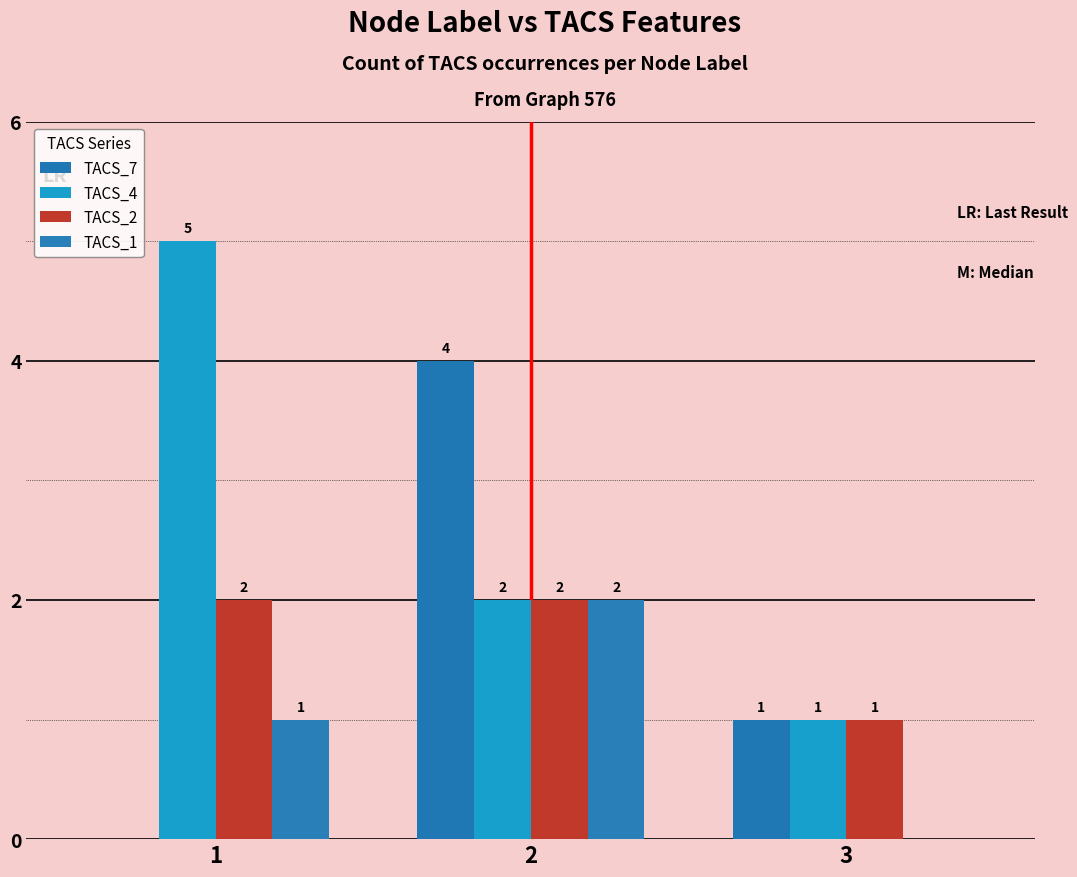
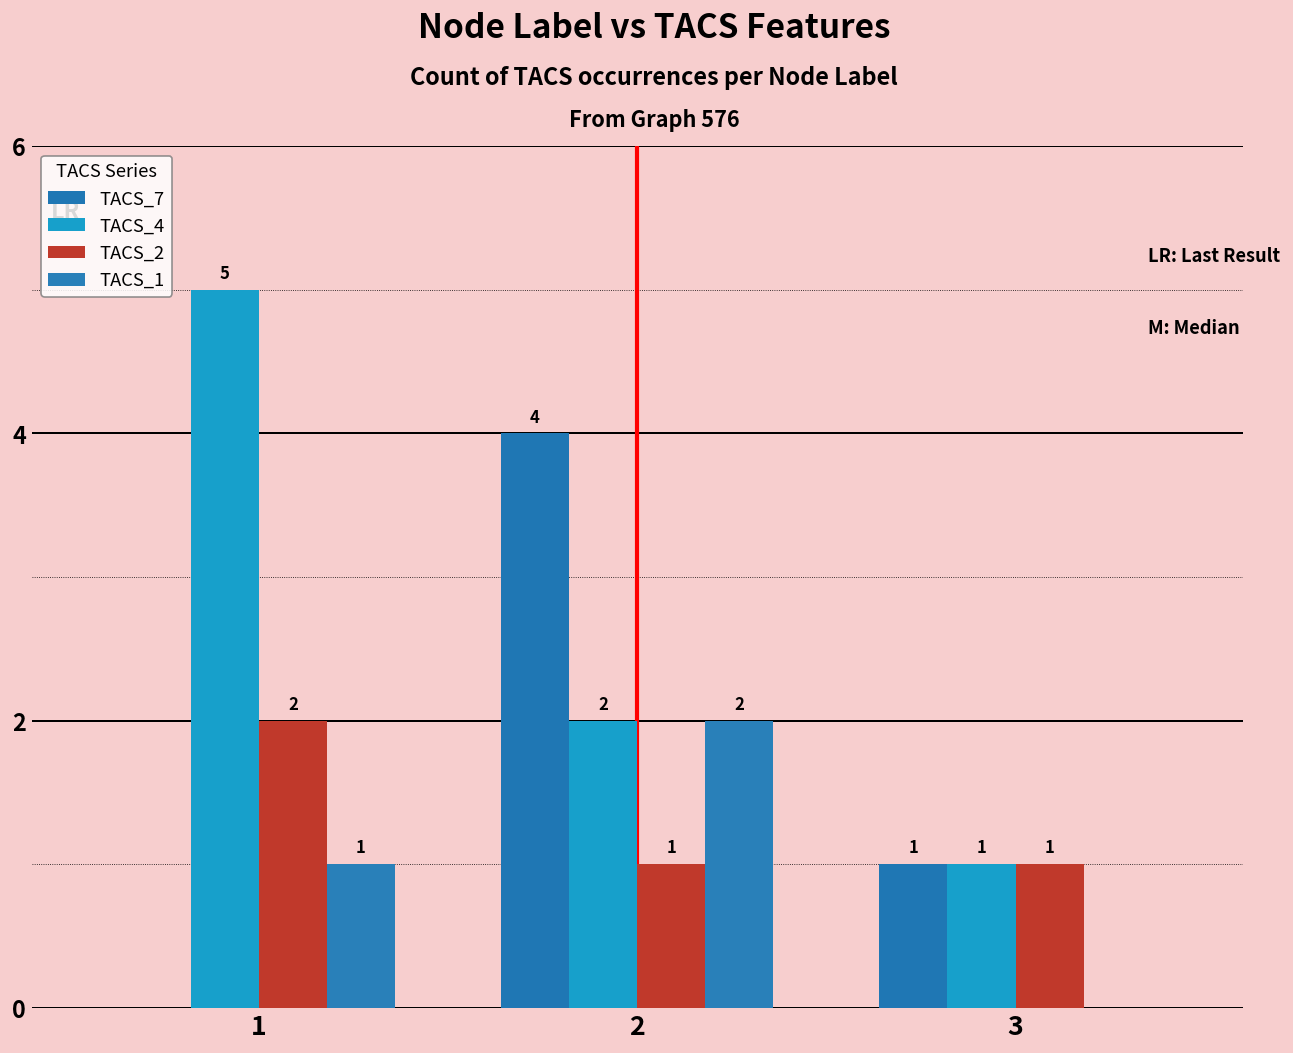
  {
    "TACS_2": {
      "1": 2,
-     "2": 2,
+     "2": 1,
      "3": 1
    }
  }
